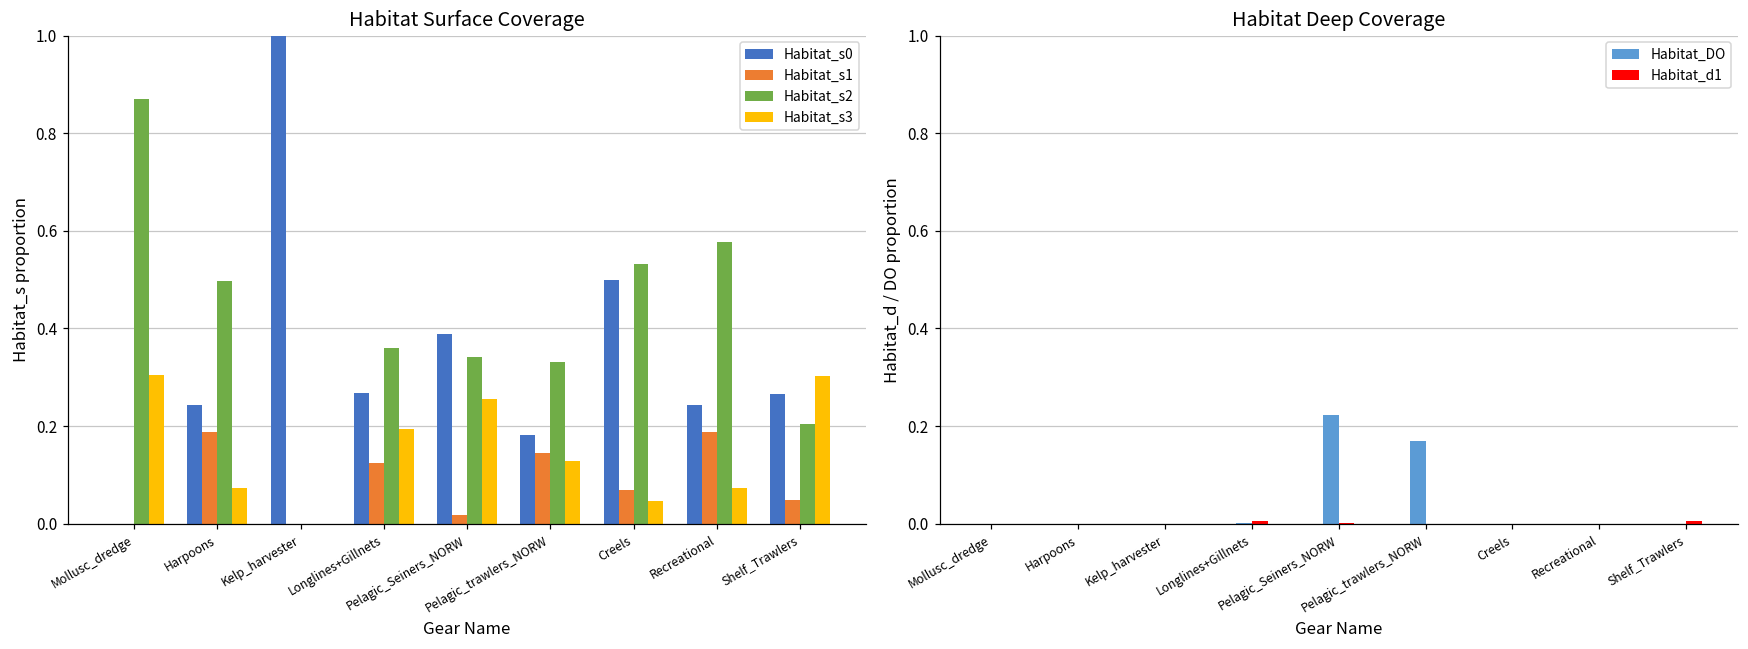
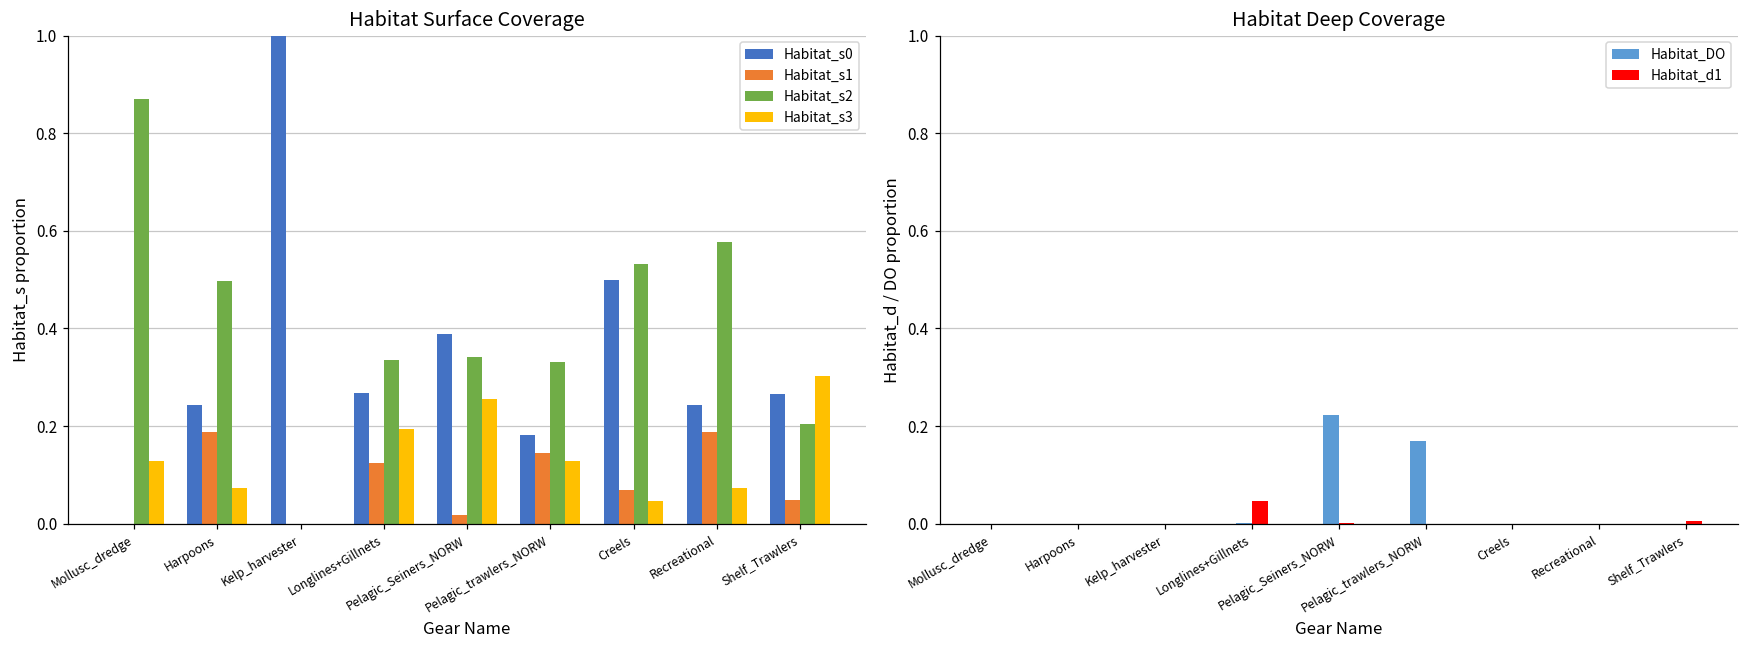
  {
    "Habitat Surface Coverage": {
      "Habitat_s0": {
        "Mollusc_dredge": 0.00,
        "Harpoons": 0.24,
        "Kelp_harvester": 1.00,
        "Longlines+Gillnets": 0.27,
        "Pelagic_Seiners_NORW": 0.39,
        "Pelagic_trawlers_NORW": 0.18,
        "Creels": 0.50,
        "Recreational": 0.24,
        "Shelf_Trawlers": 0.27
      },
      "Habitat_s1": {
        "Mollusc_dredge": 0.00,
        "Harpoons": 0.19,
        "Kelp_harvester": 0.00,
        "Longlines+Gillnets": 0.13,
        "Pelagic_Seiners_NORW": 0.02,
        "Pelagic_trawlers_NORW": 0.14,
        "Creels": 0.07,
        "Recreational": 0.19,
        "Shelf_Trawlers": 0.05
      },
      "Habitat_s2": {
        "Mollusc_dredge": 0.87,
        "Harpoons": 0.50,
        "Kelp_harvester": 0.00,
-       "Longlines+Gillnets": 0.36,
+       "Longlines+Gillnets": 0.34,
        "Pelagic_Seiners_NORW": 0.34,
        "Pelagic_trawlers_NORW": 0.33,
        "Creels": 0.53,
        "Recreational": 0.58,
        "Shelf_Trawlers": 0.20
      },
      "Habitat_s3": {
-       "Mollusc_dredge": 0.30,
+       "Mollusc_dredge": 0.13,
        "Harpoons": 0.07,
        "Kelp_harvester": 0.00,
        "Longlines+Gillnets": 0.19,
        "Pelagic_Seiners_NORW": 0.26,
        "Pelagic_trawlers_NORW": 0.13,
        "Creels": 0.05,
        "Recreational": 0.07,
        "Shelf_Trawlers": 0.30
      }
    },
    "Habitat Deep Coverage": {
      "Habitat_DO": {
        "Mollusc_dredge": 0.00,
        "Harpoons": 0.00,
        "Kelp_harvester": 0.00,
        "Pelagic_Seiners_NORW": 0.22,
        "Pelagic_trawlers_NORW": 0.17,
        "Creels": 0.00,
        "Recreational": 0.00,
        "Shelf_Trawlers": 0.00
      },
      "Habitat_d1": {
        "Mollusc_dredge": 0.00,
        "Harpoons": 0.00,
        "Kelp_harvester": 0.00,
-       "Longlines+Gillnets": 0.01,
+       "Longlines+Gillnets": 0.05,
        "Pelagic_trawlers_NORW": 0.00,
        "Creels": 0.00,
        "Recreational": 0.00,
        "Shelf_Trawlers": 0.01
      }
    }
  }
